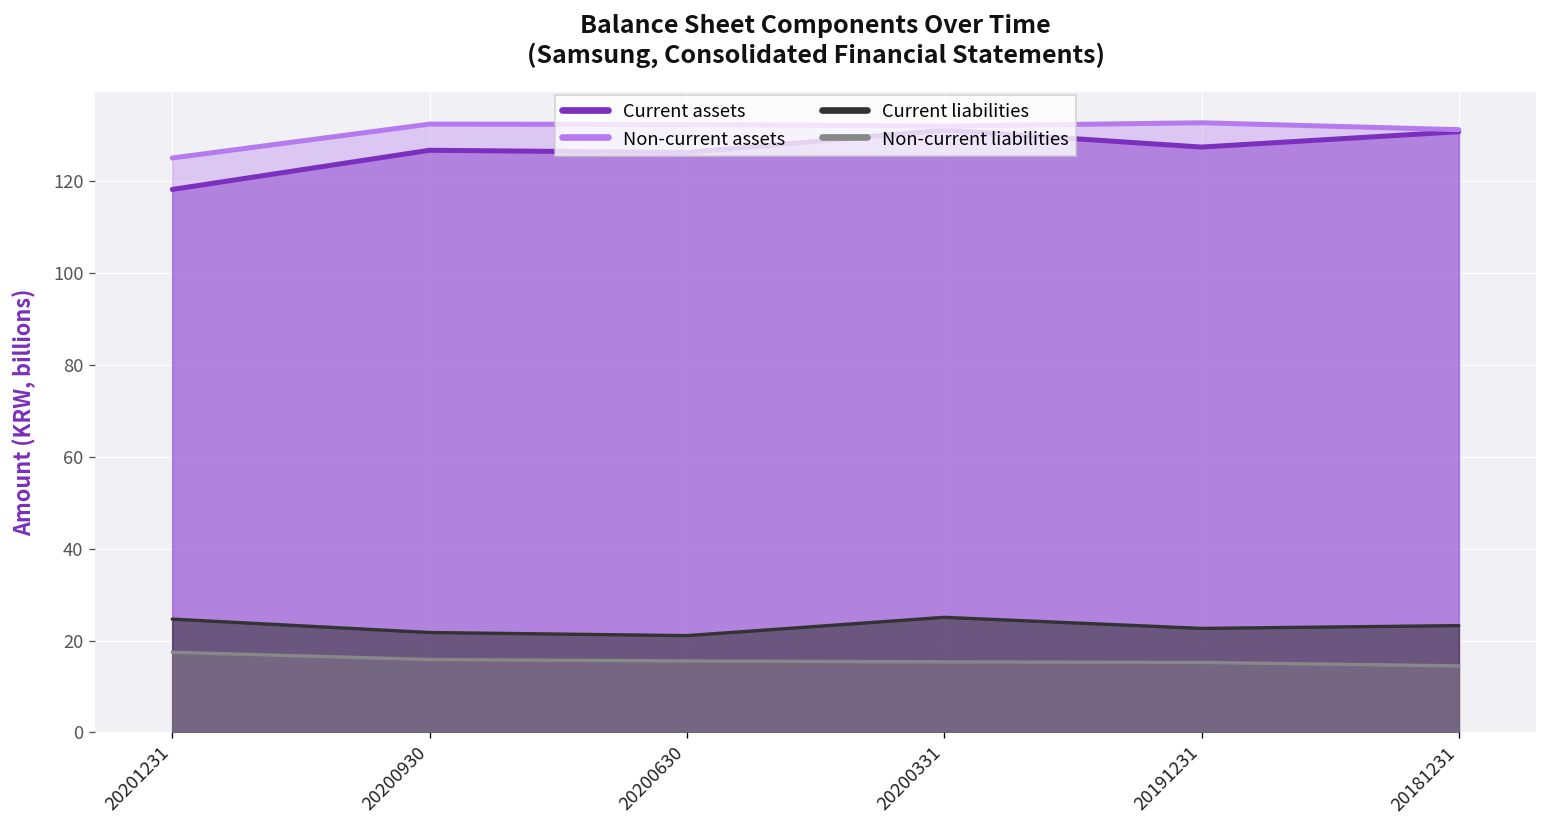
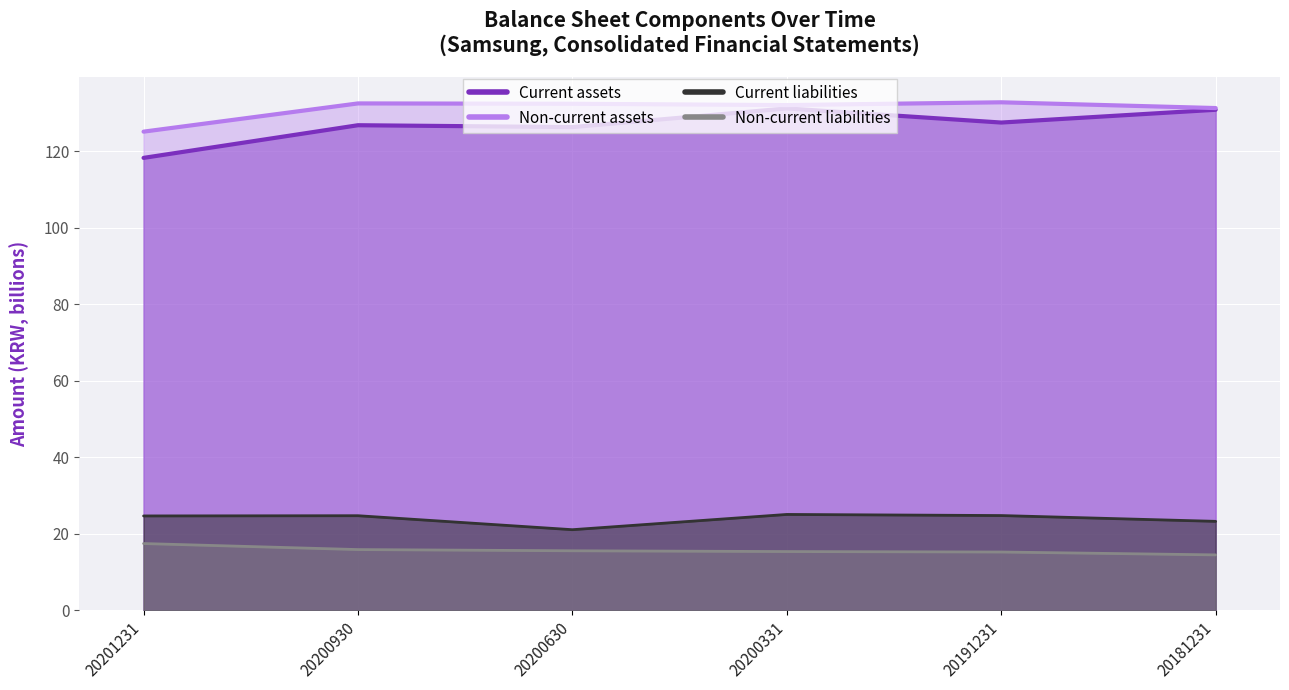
  {
    "Current assets": {
      "20201231": 118,
      "20200930": 127,
      "20191231": 127
    },
    "Non-current assets": {
      "20201231": 125,
      "20200930": 132,
      "20191231": 133
    },
    "Current liabilities": {
      "20201231": 25,
-     "20200930": 22,
+     "20200930": 25,
      "20200630": 21,
      "20200331": 25,
-     "20191231": 23,
+     "20191231": 25,
      "20181231": 23
    },
    "Non-current liabilities": {
      "20201231": 17,
      "20200930": 16,
      "20200630": 16,
      "20200331": 15,
      "20191231": 15,
      "20181231": 14
    }
  }
